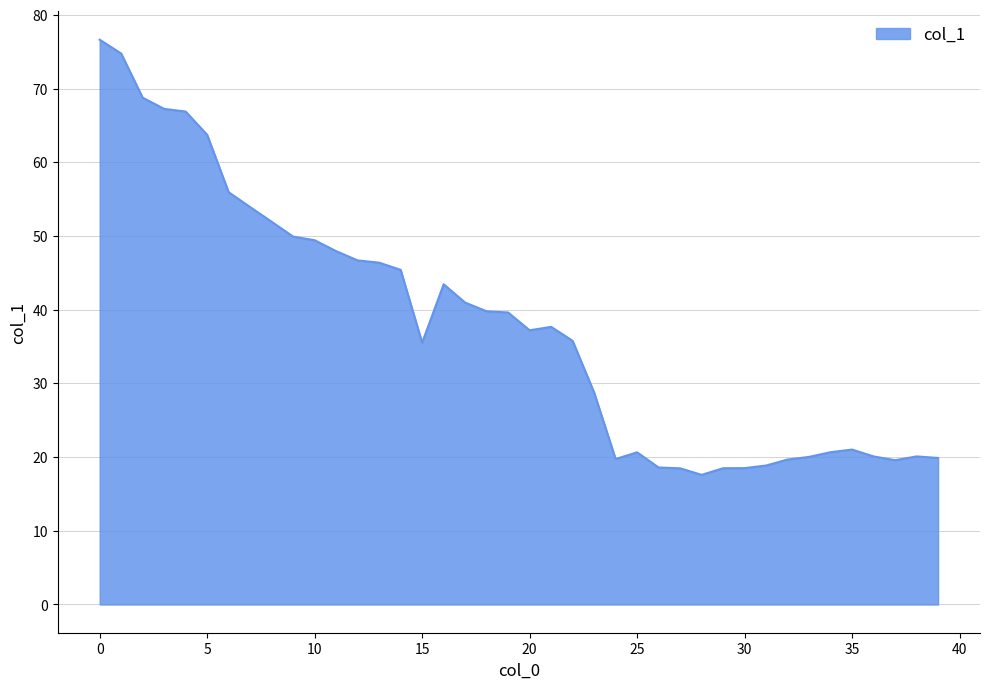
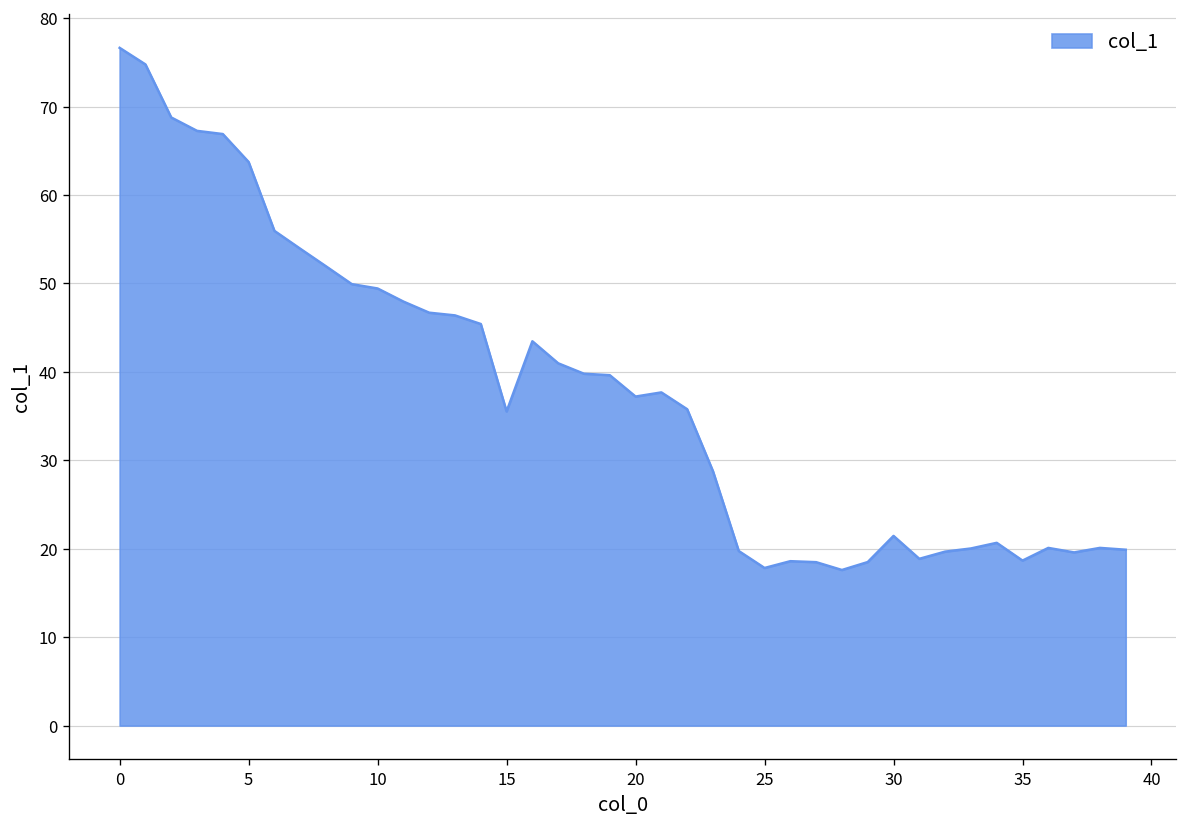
  {
    "0": 77,
    "5": 64,
    "10": 49,
    "15": 36,
    "20": 37,
-   "25": 21,
-   "30": 19,
-   "35": 21
+   "25": 18,
+   "30": 21,
+   "35": 19
  }
